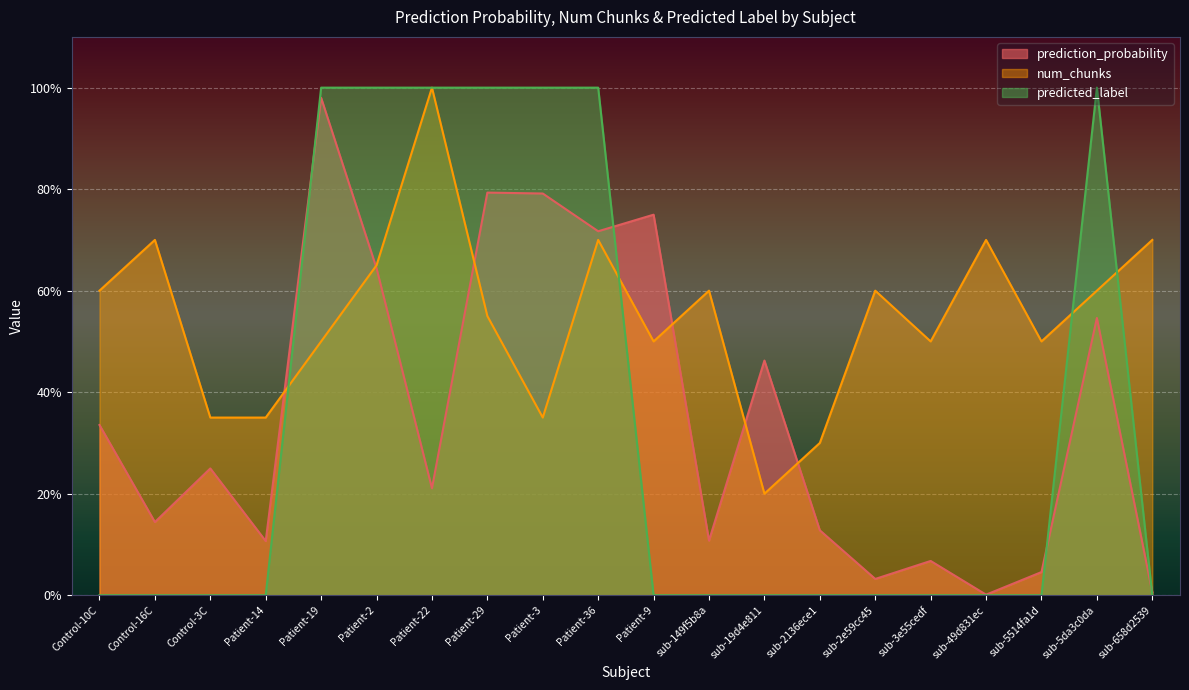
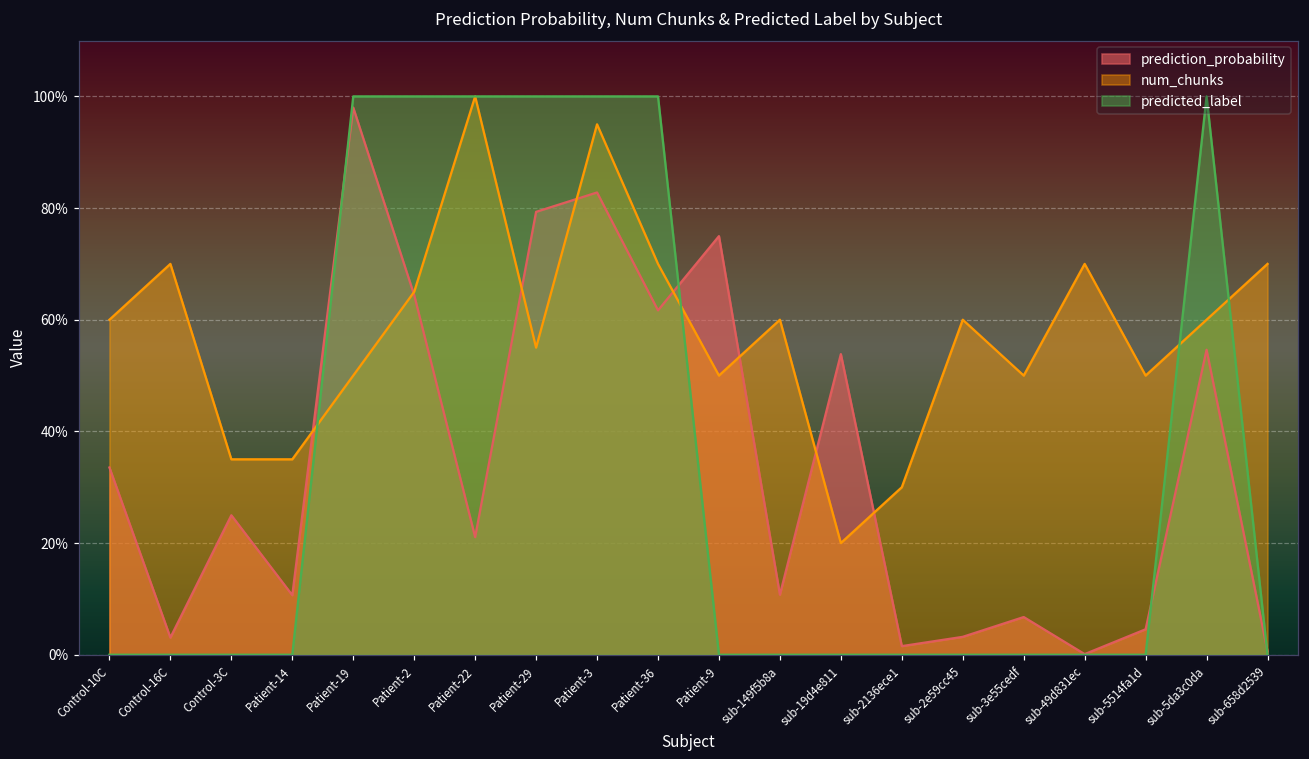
  {
    "prediction_probability": {
      "Control-10C": "34%",
-     "Control-16C": "14%",
+     "Control-16C": "3%",
      "Control-3C": "25%",
      "Patient-14": "11%",
      "Patient-19": "98%",
      "Patient-2": "64%",
      "Patient-22": "21%",
      "Patient-29": "79%",
-     "Patient-3": "79%",
-     "Patient-36": "72%",
+     "Patient-3": "83%",
+     "Patient-36": "62%",
      "Patient-9": "75%",
      "sub-149f5b8a": "11%",
-     "sub-19d4e811": "46%",
-     "sub-2136ece1": "13%",
+     "sub-19d4e811": "54%",
+     "sub-2136ece1": "2%",
      "sub-2e59cc45": "3%",
      "sub-3e55cedf": "7%",
      "sub-5514fa1d": "5%",
      "sub-5da3c0da": "55%",
      "sub-658d2539": "1%"
    },
    "num_chunks": {
      "Control-10C": "60%",
      "Control-16C": "70%",
      "Control-3C": "35%",
      "Patient-14": "35%",
      "Patient-19": "50%",
      "Patient-2": "65%",
      "Patient-29": "55%",
-     "Patient-3": "35%",
+     "Patient-3": "95%",
      "Patient-36": "70%",
      "Patient-9": "50%",
      "sub-149f5b8a": "60%",
      "sub-19d4e811": "20%",
      "sub-2136ece1": "30%",
      "sub-2e59cc45": "60%",
      "sub-3e55cedf": "50%",
      "sub-49d831ec": "70%",
      "sub-5514fa1d": "50%",
      "sub-5da3c0da": "60%",
      "sub-658d2539": "70%"
    },
    "predicted_label": {
      "Control-10C": "0%",
      "Control-16C": "0%",
      "Control-3C": "0%",
      "Patient-14": "0%",
      "Patient-19": "100%",
      "Patient-2": "100%",
      "Patient-29": "100%",
      "Patient-3": "100%",
      "Patient-36": "100%",
      "Patient-9": "0%",
      "sub-149f5b8a": "0%",
      "sub-19d4e811": "0%",
      "sub-2136ece1": "0%",
      "sub-2e59cc45": "0%",
      "sub-3e55cedf": "0%",
      "sub-5514fa1d": "0%",
      "sub-658d2539": "0%"
    }
  }
